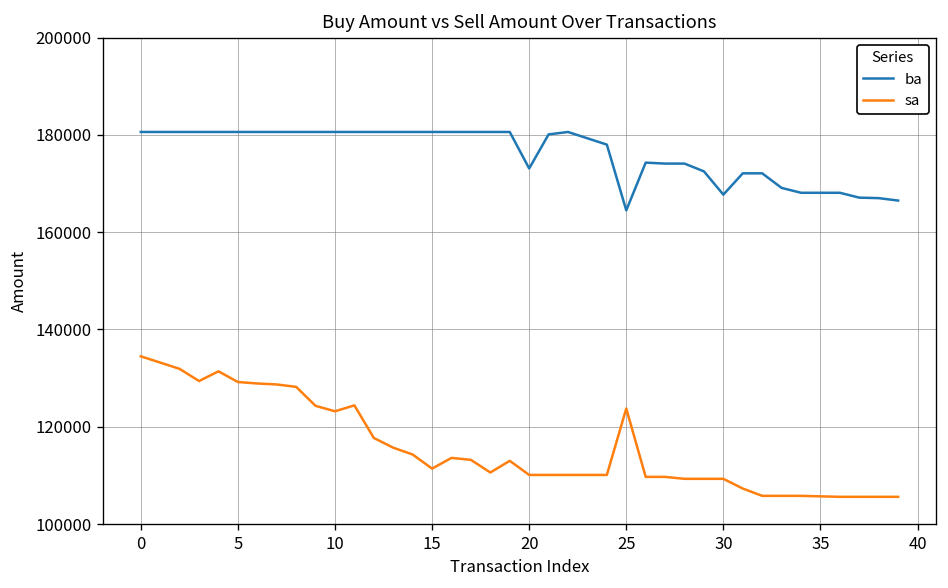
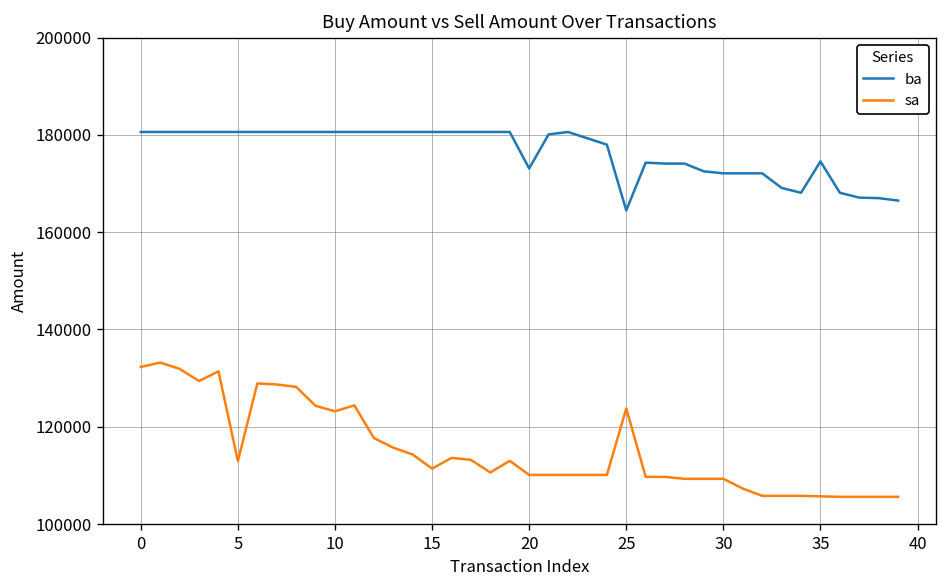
  {
    "ba": {
      "0": 181000,
      "5": 181000,
      "10": 181000,
      "15": 181000,
      "20": 173000,
      "25": 164000,
-     "30": 168000,
-     "35": 168000
+     "30": 172000,
+     "35": 175000
    },
    "sa": {
-     "0": 134000,
-     "5": 129000,
+     "0": 132000,
+     "5": 113000,
      "10": 123000,
      "15": 111000,
      "20": 110000,
      "25": 124000,
      "30": 109000,
      "35": 106000
    }
  }
